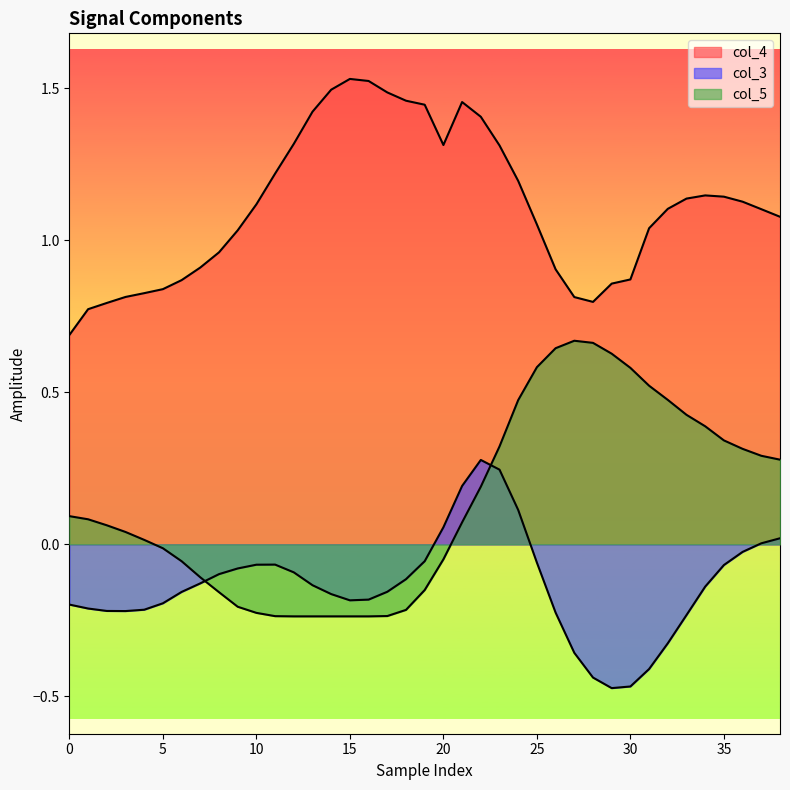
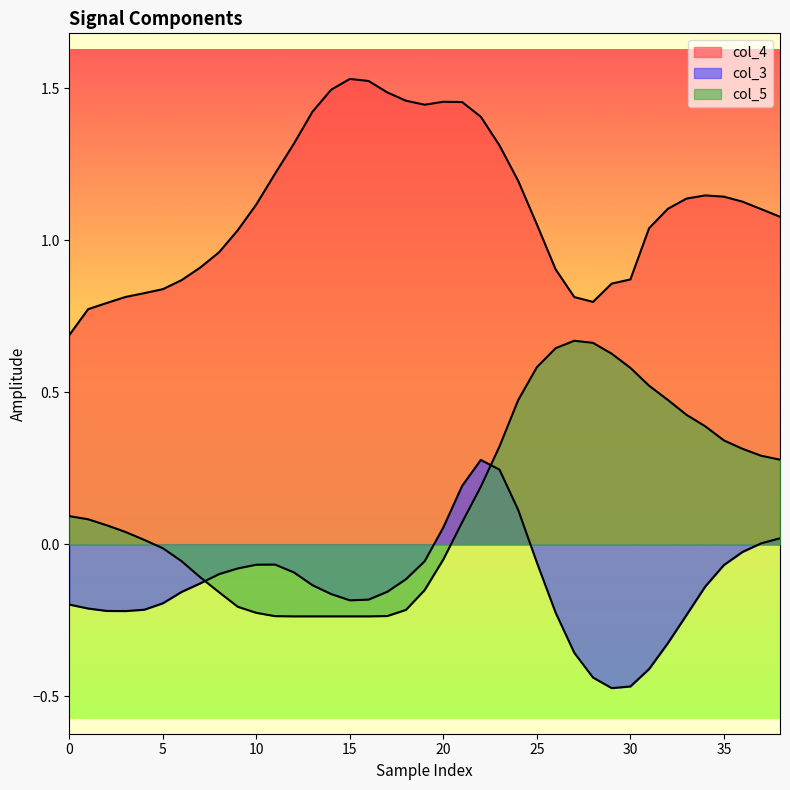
  {
    "col_4": {
      "0": 0.69,
      "5": 0.84,
      "10": 1.12,
      "15": 1.53,
-     "20": 1.31,
+     "20": 1.46,
      "25": 1.05,
      "30": 0.87,
      "35": 1.14
    }
  }
